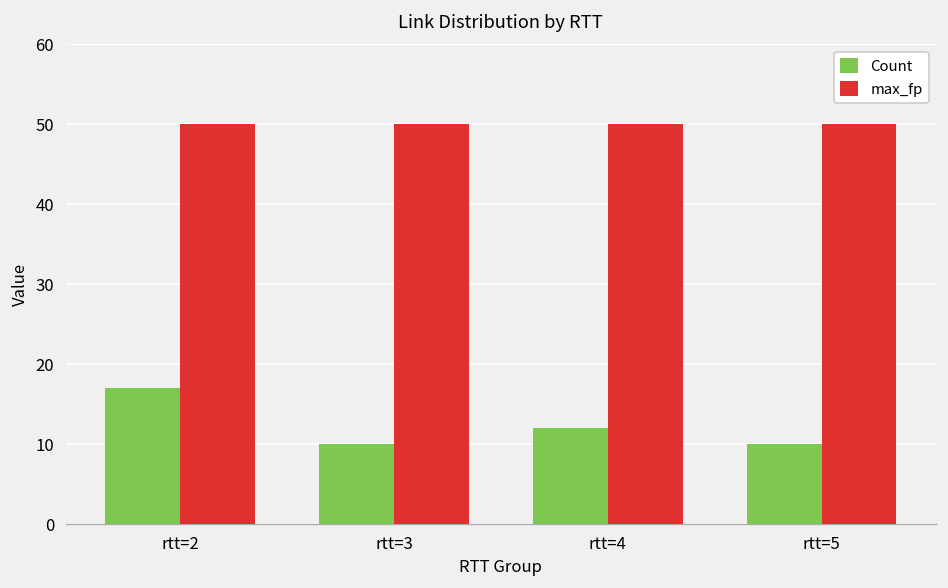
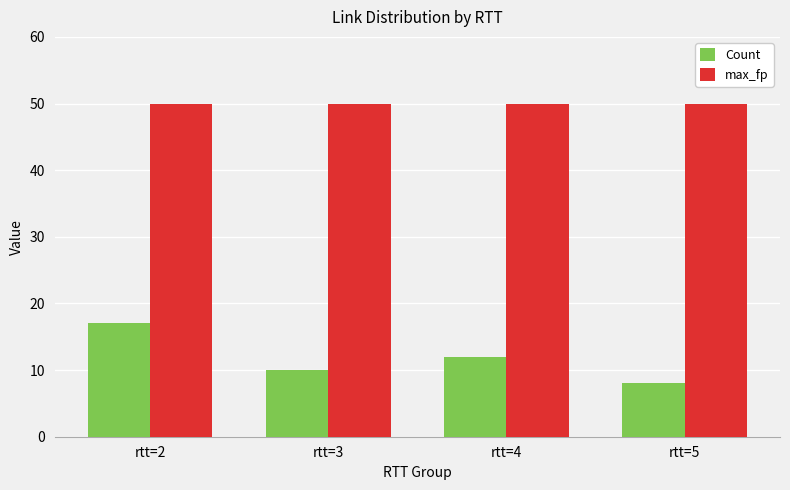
  {
    "Count": {
      "rtt=2": 17,
      "rtt=3": 10,
      "rtt=4": 12,
-     "rtt=5": 10
+     "rtt=5": 8
    },
    "max_fp": {
      "rtt=2": 50,
      "rtt=3": 50,
      "rtt=4": 50,
      "rtt=5": 50
    }
  }
